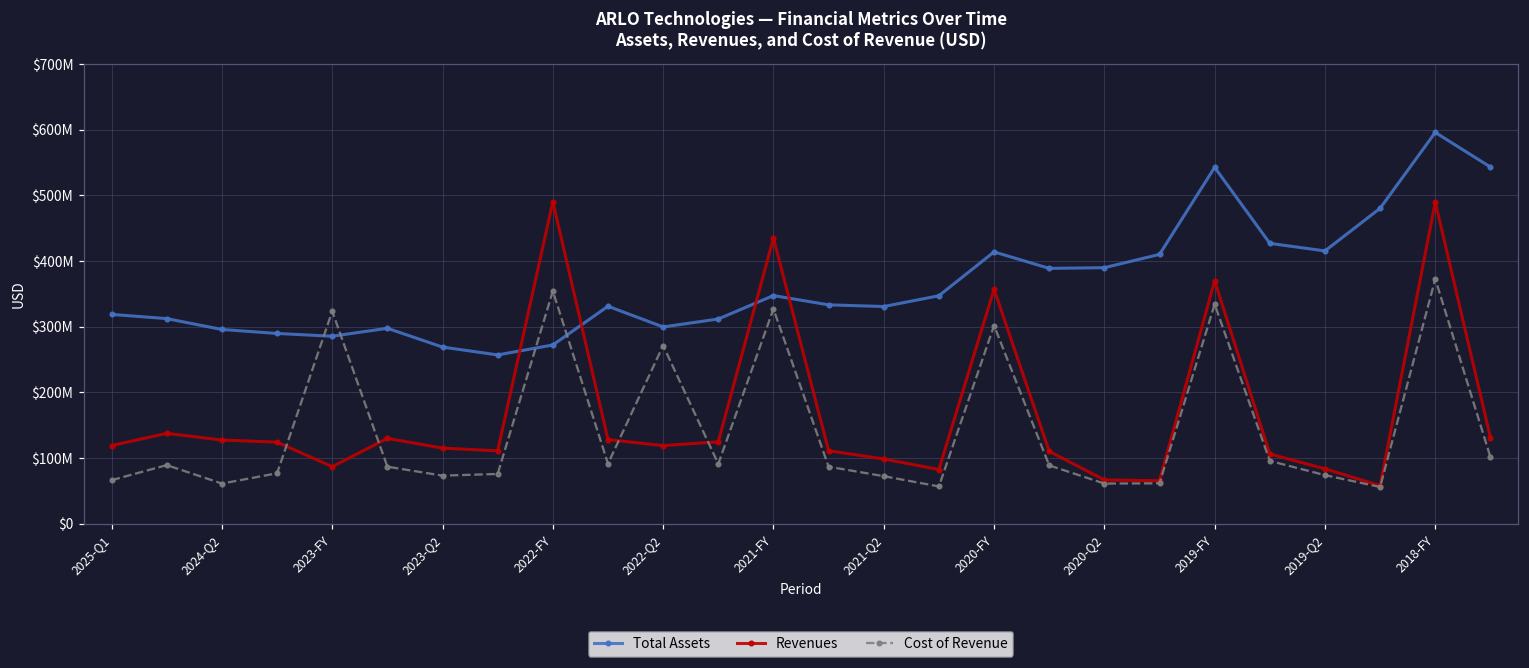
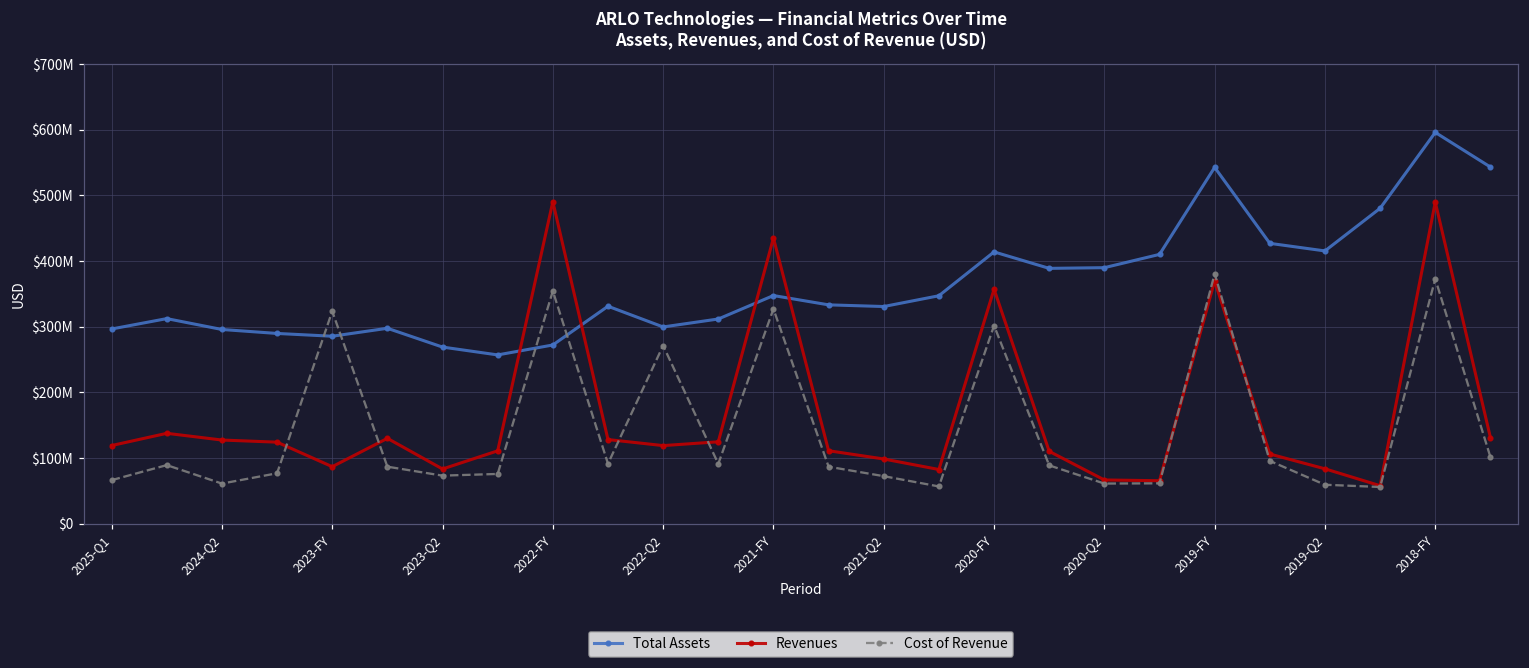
  {
    "Total Assets": {
-     "2025-Q1": "$320000000",
+     "2025-Q1": "$300000000",
      "2024-Q2": "$300000000",
      "2023-FY": "$290000000",
      "2023-Q2": "$270000000",
      "2022-FY": "$270000000",
      "2022-Q2": "$300000000",
      "2021-FY": "$350000000",
      "2021-Q2": "$330000000",
      "2020-FY": "$410000000",
      "2020-Q2": "$390000000",
      "2019-FY": "$540000000",
      "2019-Q2": "$420000000",
      "2018-FY": "$600000000"
    },
    "Revenues": {
      "2025-Q1": "$120000000",
      "2024-Q2": "$130000000",
      "2023-FY": "$90000000",
-     "2023-Q2": "$120000000",
+     "2023-Q2": "$80000000",
      "2022-FY": "$490000000",
      "2022-Q2": "$120000000",
      "2021-FY": "$440000000",
      "2021-Q2": "$100000000",
      "2020-FY": "$360000000",
      "2020-Q2": "$70000000",
      "2019-FY": "$370000000",
      "2019-Q2": "$80000000",
      "2018-FY": "$490000000"
    },
    "Cost of Revenue": {
      "2025-Q1": "$70000000",
      "2024-Q2": "$60000000",
      "2023-FY": "$320000000",
      "2023-Q2": "$70000000",
      "2022-FY": "$350000000",
      "2022-Q2": "$270000000",
      "2021-FY": "$330000000",
      "2021-Q2": "$70000000",
      "2020-FY": "$300000000",
      "2020-Q2": "$60000000",
-     "2019-FY": "$330000000",
-     "2019-Q2": "$70000000",
+     "2019-FY": "$380000000",
+     "2019-Q2": "$60000000",
      "2018-FY": "$370000000"
    }
  }
